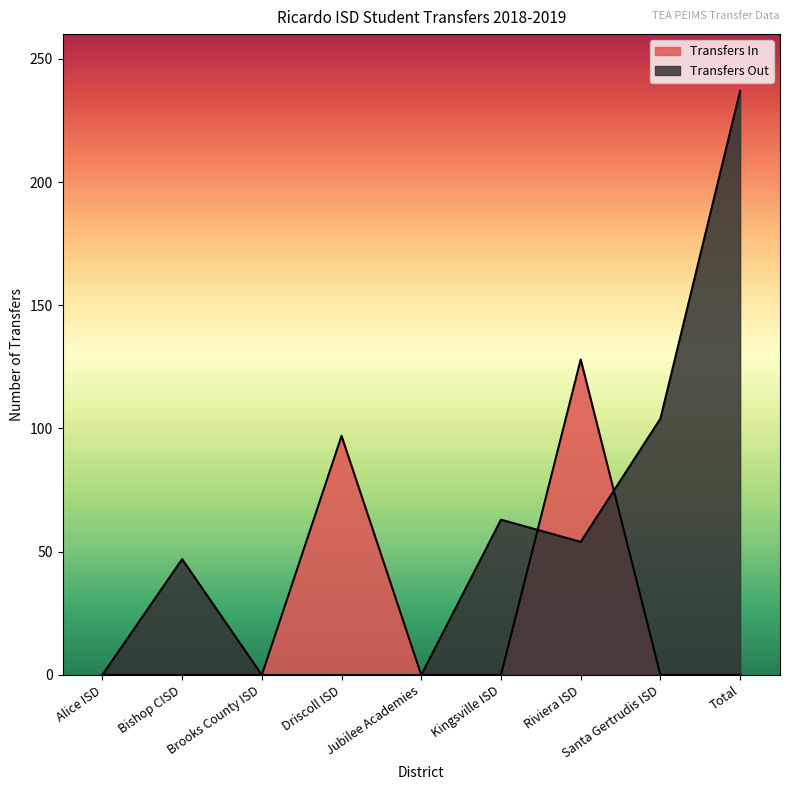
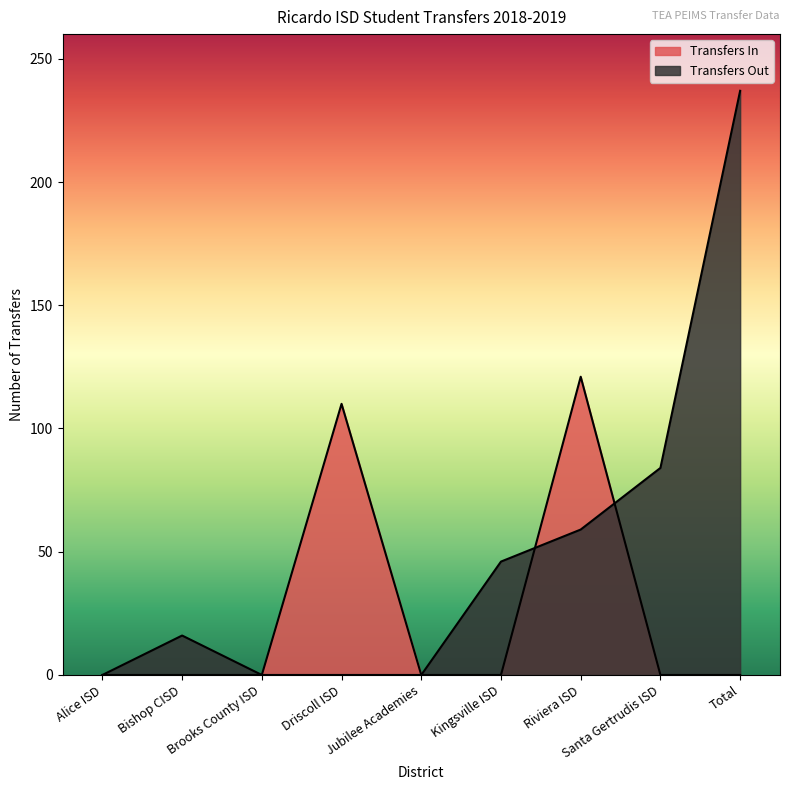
  {
    "Transfers In": {
      "Bishop CISD": 0,
-     "Driscoll ISD": 97,
+     "Driscoll ISD": 110,
      "Kingsville ISD": 0,
-     "Riviera ISD": 128,
+     "Riviera ISD": 121,
      "Santa Gertrudis ISD": 0,
      "Total": 0
    },
    "Transfers Out": {
-     "Bishop CISD": 47,
+     "Bishop CISD": 16,
      "Driscoll ISD": 0,
-     "Kingsville ISD": 63,
-     "Riviera ISD": 54,
-     "Santa Gertrudis ISD": 104,
+     "Kingsville ISD": 46,
+     "Riviera ISD": 59,
+     "Santa Gertrudis ISD": 84,
      "Total": 237
    }
  }
